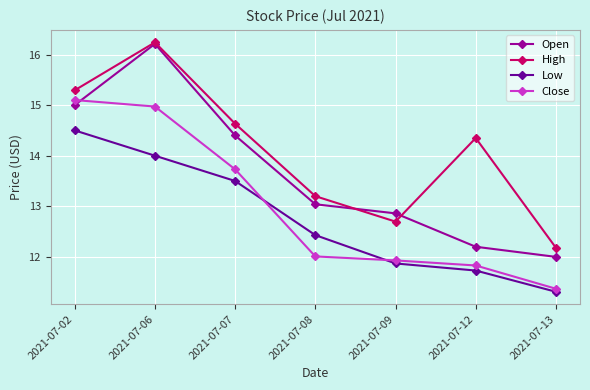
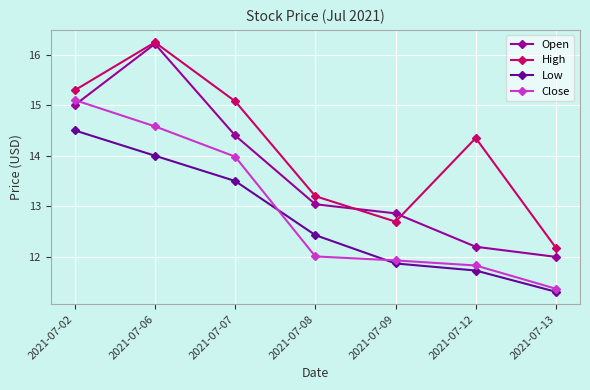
  {
    "High": {
      "2021-07-02": 15.3,
-     "2021-07-07": 14.6,
+     "2021-07-07": 15.1,
      "2021-07-08": 13.2,
      "2021-07-09": 12.7,
      "2021-07-12": 14.3,
      "2021-07-13": 12.2
    },
    "Close": {
      "2021-07-02": 15.1,
-     "2021-07-06": 15.0,
-     "2021-07-07": 13.7,
+     "2021-07-06": 14.6,
+     "2021-07-07": 14.0,
      "2021-07-08": 12.0,
      "2021-07-09": 11.9,
      "2021-07-12": 11.8,
      "2021-07-13": 11.4
    }
  }
